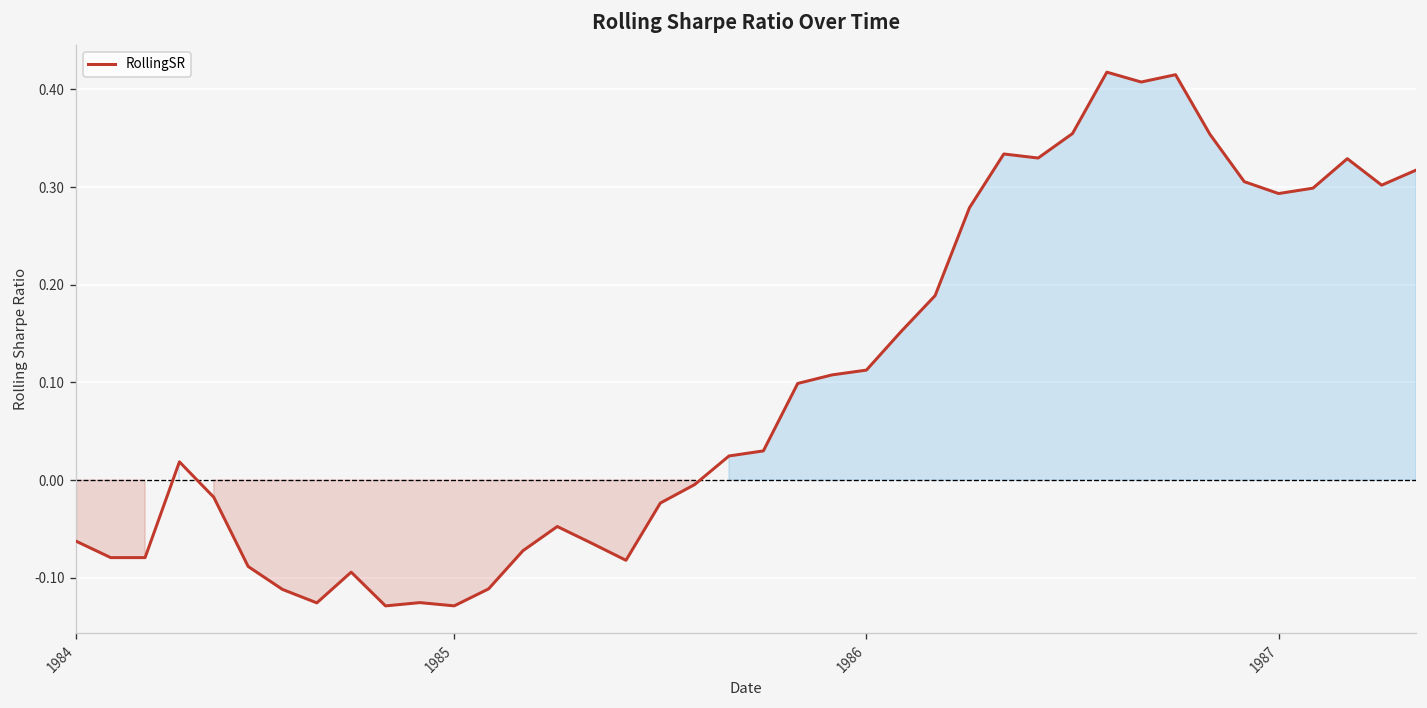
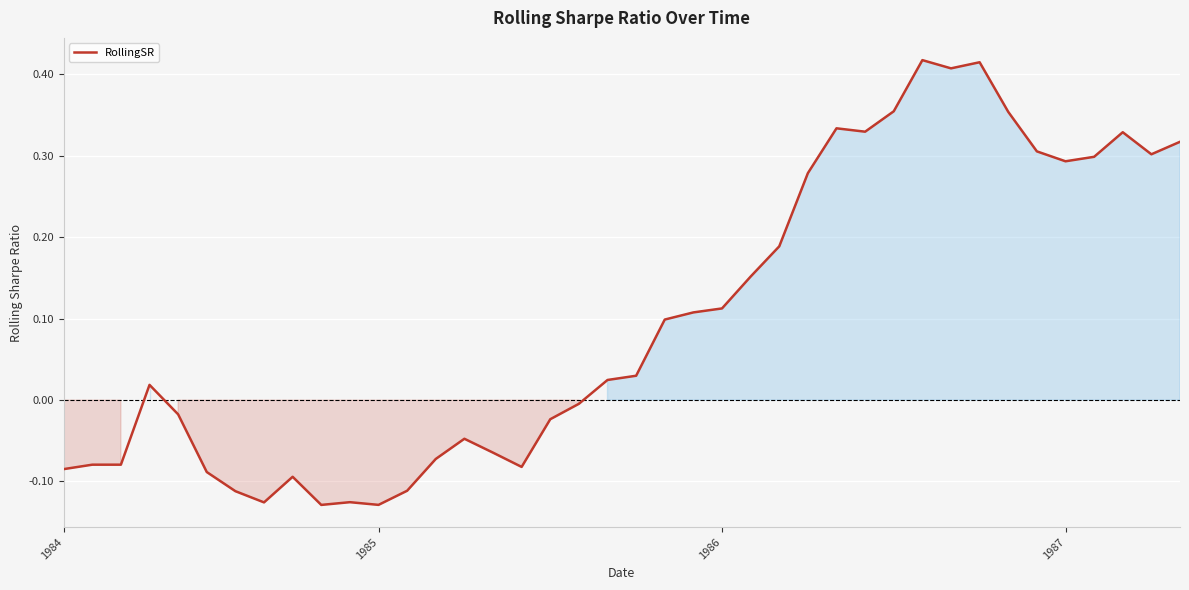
  {
-   "1984": -0.06,
+   "1984": -0.08,
    "1985": -0.13,
    "1986": 0.11,
    "1987": 0.29
  }
